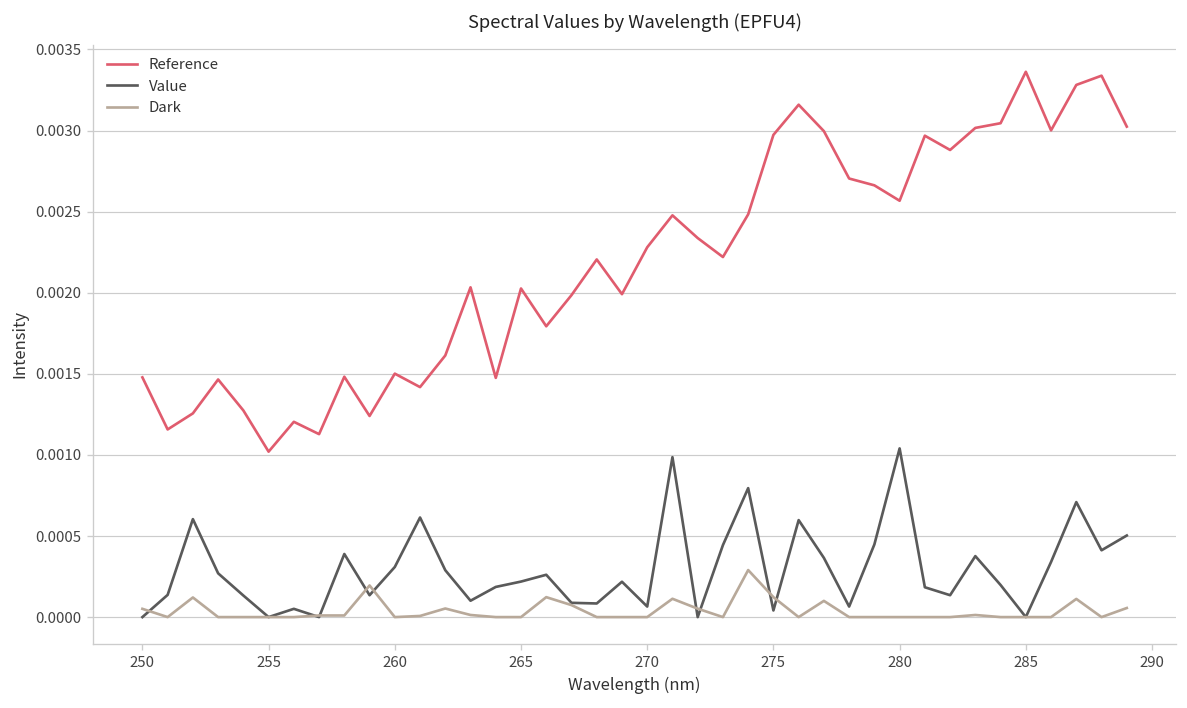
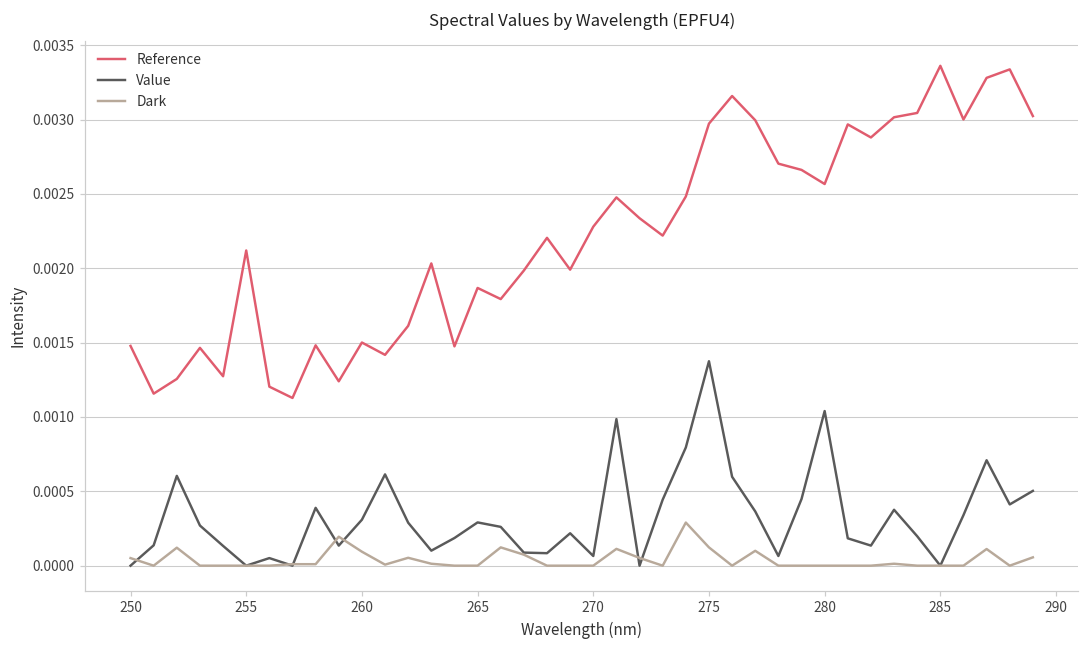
  {
    "Reference": {
      "250": 0.00148,
-     "255": 0.00102,
+     "255": 0.00212,
      "260": 0.00150,
-     "265": 0.00203,
+     "265": 0.00187,
      "270": 0.00228,
      "275": 0.00297,
      "280": 0.00257,
      "285": 0.00336
    },
    "Value": {
      "250": 0.00000,
      "260": 0.00031,
-     "265": 0.00022,
+     "265": 0.00029,
      "270": 0.00007,
-     "275": 0.00004,
+     "275": 0.00138,
      "280": 0.00104
    },
    "Dark": {
      "250": 0.00005,
-     "260": 0.0000,
+     "260": 0.0001,
      "265": 0.0000,
      "270": 0.0000,
      "275": 0.00012,
      "280": 0.0000
    }
  }
